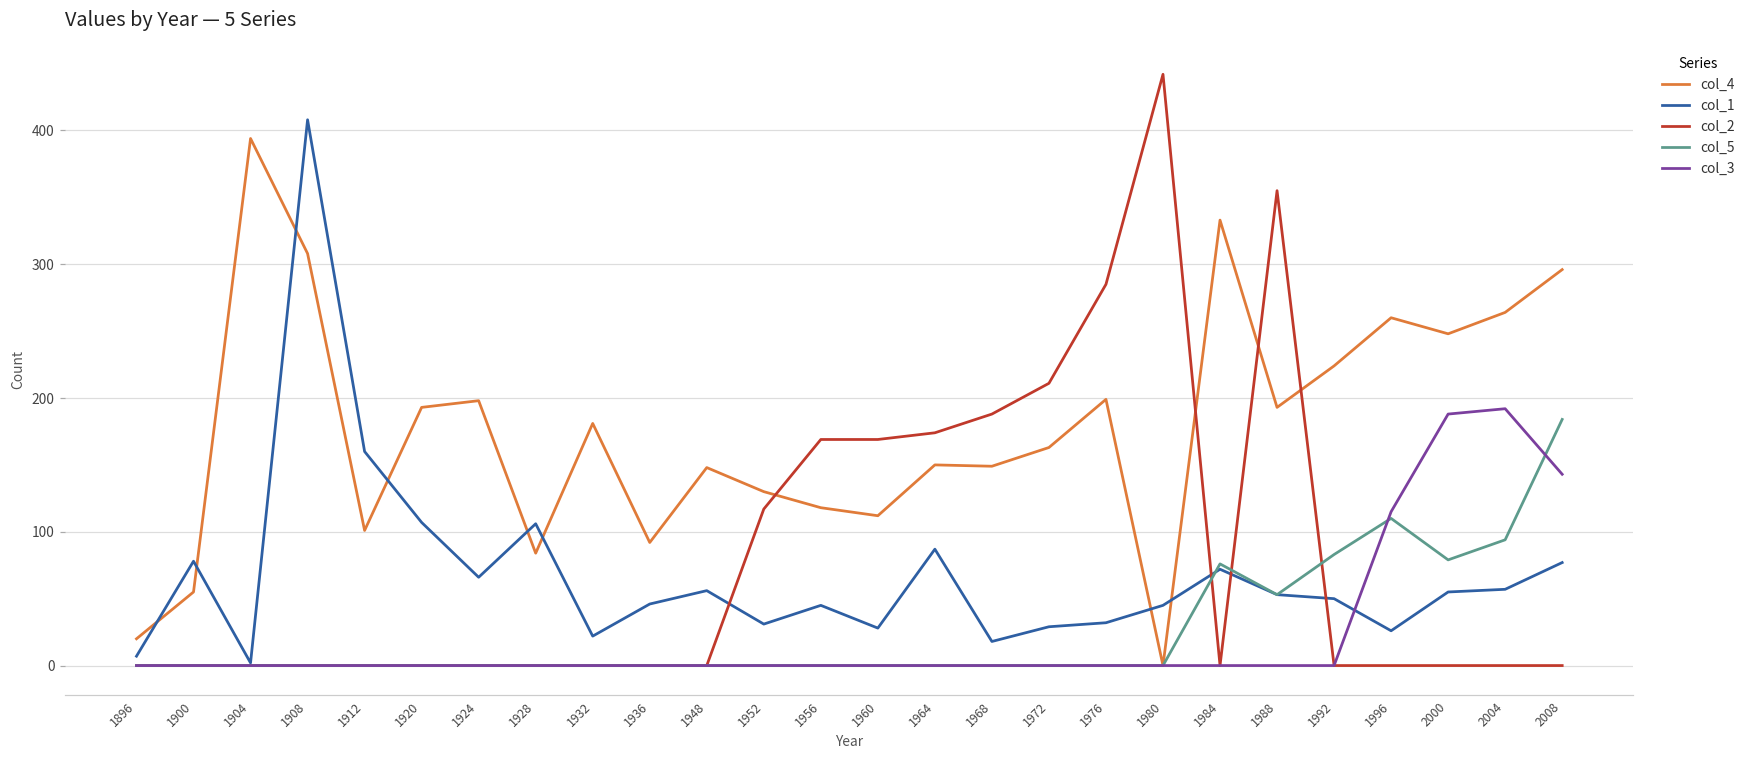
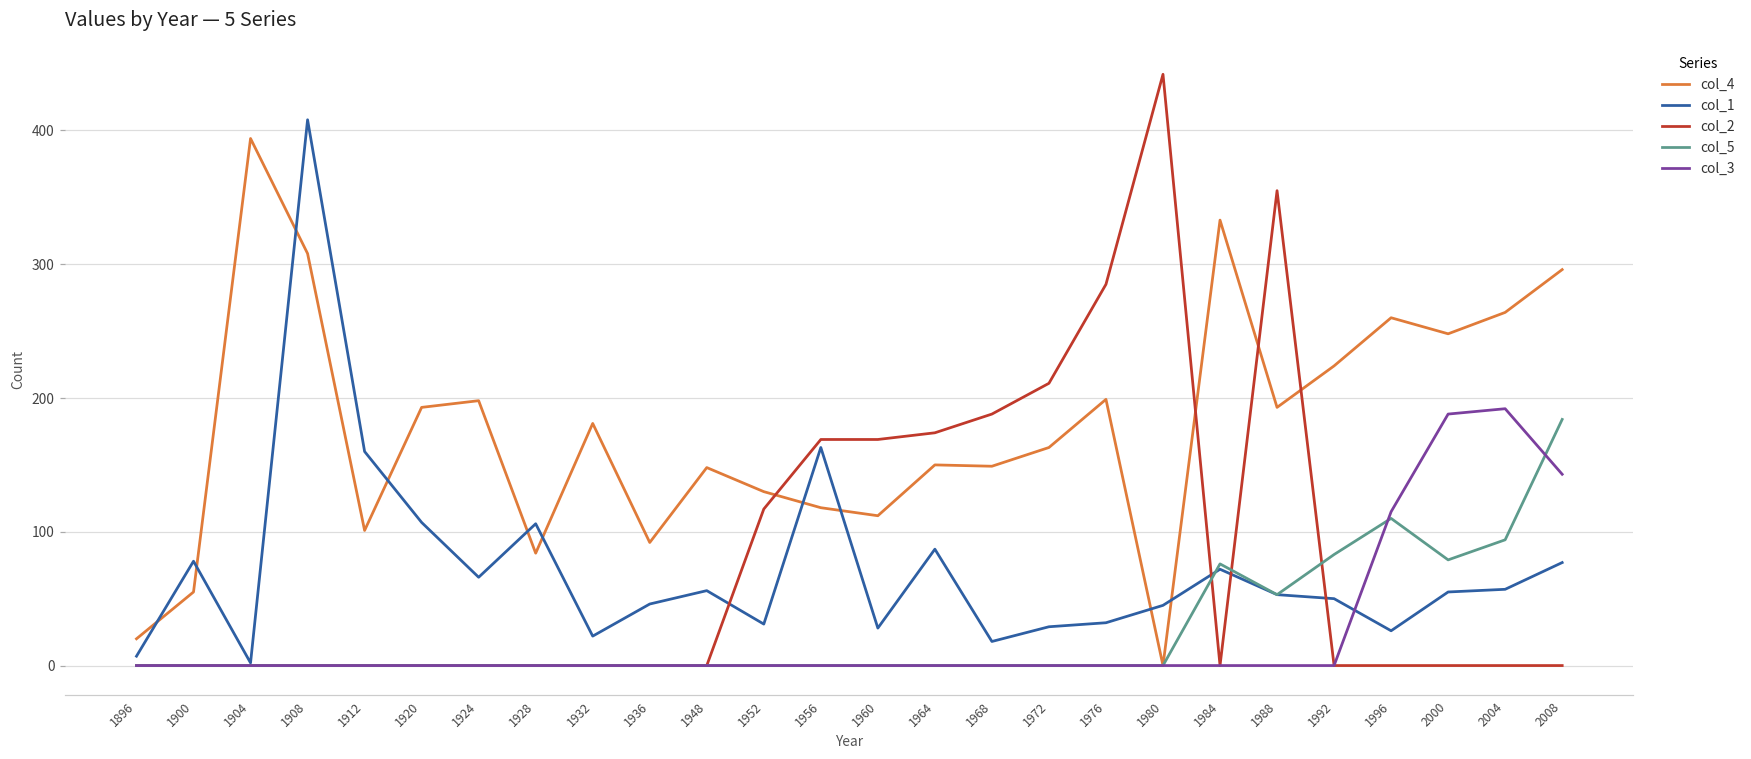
  {
    "col_4": {
      "1896": 20,
      "1900": 55,
      "1904": 394,
      "1908": 308,
      "1912": 101,
      "1920": 193,
      "1924": 198,
      "1928": 84,
      "1932": 181,
      "1936": 92,
      "1948": 148,
      "1952": 130,
      "1956": 118,
      "1960": 112,
      "1964": 150,
      "1968": 149,
      "1972": 163,
      "1976": 199,
      "1984": 333,
      "1988": 193,
      "1992": 224,
      "1996": 260,
      "2000": 248,
      "2004": 264,
      "2008": 296
    },
    "col_1": {
      "1896": 7,
      "1900": 78,
      "1908": 408,
      "1912": 160,
      "1920": 107,
      "1924": 66,
      "1928": 106,
      "1932": 22,
      "1936": 46,
      "1948": 56,
      "1952": 31,
-     "1956": 45,
+     "1956": 163,
      "1960": 28,
      "1964": 87,
      "1968": 18,
      "1972": 29,
      "1976": 32,
      "1980": 45,
      "1984": 72,
      "1992": 50,
      "1996": 26,
      "2000": 55,
      "2004": 57,
      "2008": 77
    },
    "col_2": {
      "1952": 117,
      "1956": 169,
      "1960": 169,
      "1964": 174,
      "1968": 188,
      "1972": 211,
      "1976": 285,
      "1980": 442,
      "1988": 355,
      "1996": 0,
      "2000": 0,
      "2004": 0,
      "2008": 0
    },
    "col_5": {
      "1984": 76,
      "1992": 83,
      "1996": 110,
      "2000": 79,
      "2004": 94,
      "2008": 184
    },
    "col_3": {
      "1988": 0,
      "1996": 115,
      "2000": 188,
      "2004": 192,
      "2008": 143
    }
  }
